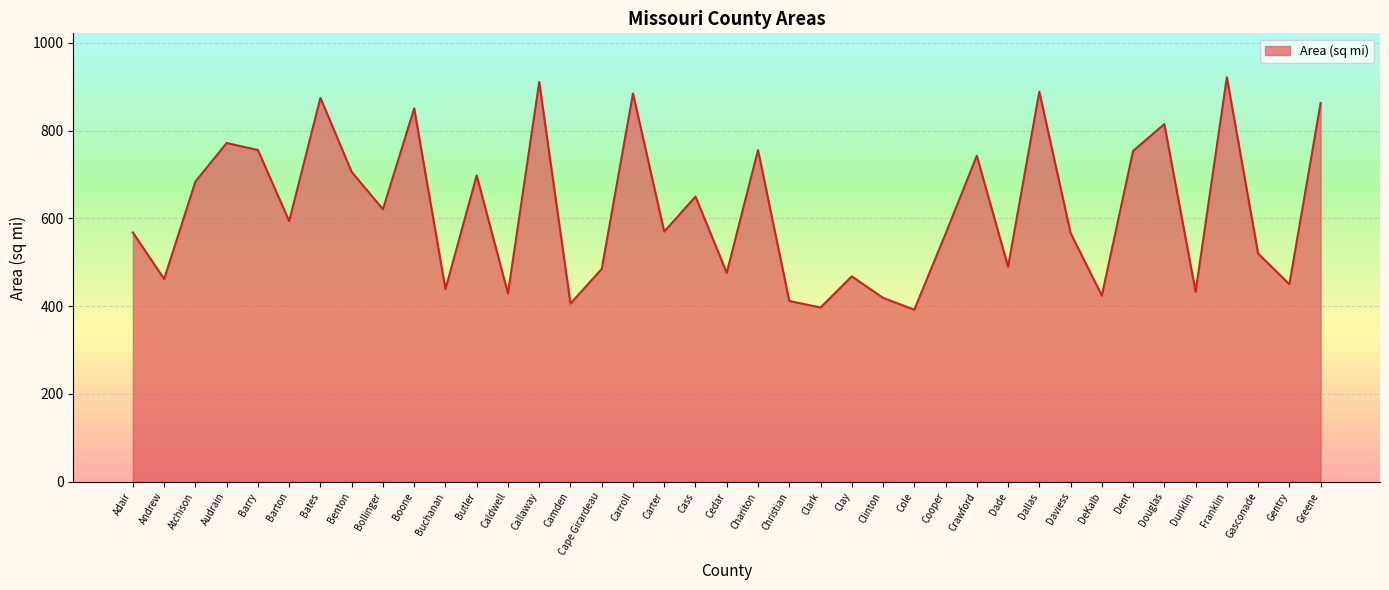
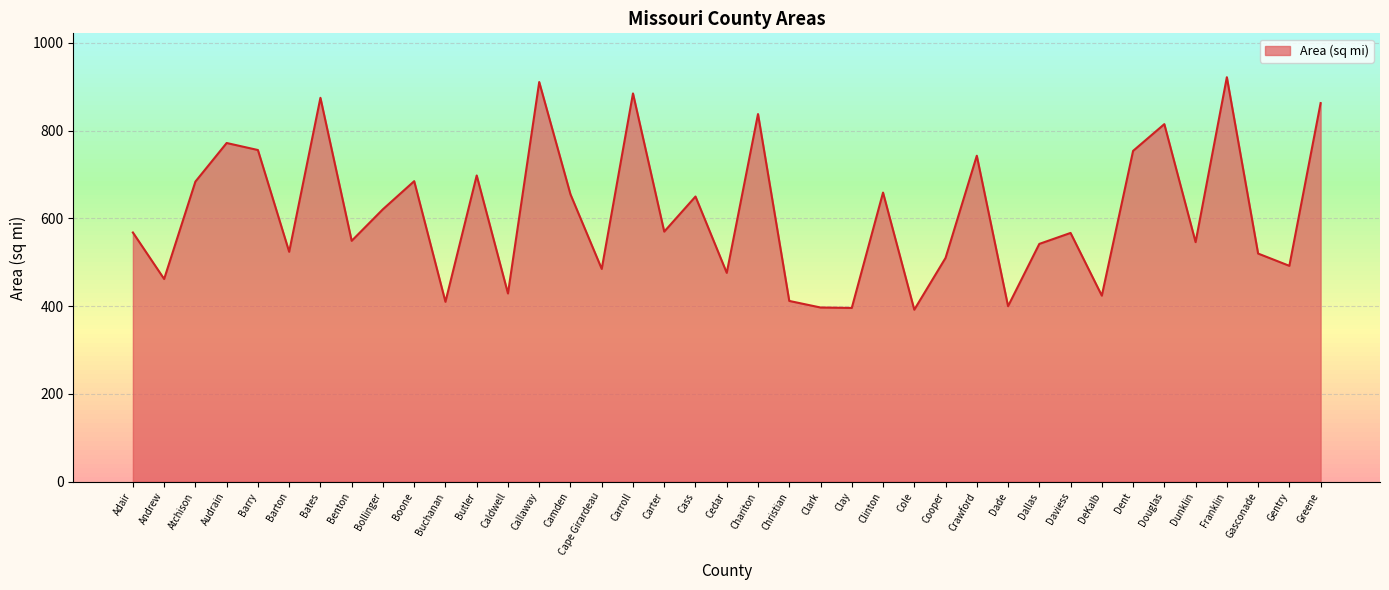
  {
    "Adair": 570,
    "Andrew": 460,
    "Atchison": 680,
    "Audrain": 770,
    "Barry": 760,
-   "Barton": 590,
+   "Barton": 520,
    "Bates": 880,
-   "Benton": 710,
+   "Benton": 550,
    "Bollinger": 620,
-   "Boone": 850,
-   "Buchanan": 440,
+   "Boone": 690,
+   "Buchanan": 410,
    "Butler": 700,
    "Caldwell": 430,
    "Callaway": 910,
-   "Camden": 410,
+   "Camden": 660,
    "Cape Girardeau": 490,
    "Carroll": 890,
    "Carter": 570,
    "Cass": 650,
    "Cedar": 480,
-   "Chariton": 760,
+   "Chariton": 840,
    "Christian": 410,
    "Clark": 400,
-   "Clay": 470,
-   "Clinton": 420,
+   "Clay": 400,
+   "Clinton": 660,
    "Cole": 390,
-   "Cooper": 570,
+   "Cooper": 510,
    "Crawford": 740,
-   "Dade": 490,
-   "Dallas": 890,
+   "Dade": 400,
+   "Dallas": 540,
    "Daviess": 570,
    "DeKalb": 420,
    "Dent": 750,
    "Douglas": 820,
-   "Dunklin": 430,
+   "Dunklin": 550,
    "Franklin": 920,
    "Gasconade": 520,
-   "Gentry": 450,
+   "Gentry": 490,
    "Greene": 860
  }
